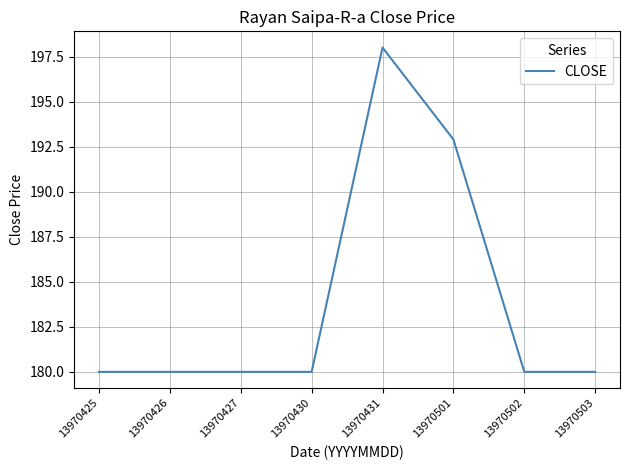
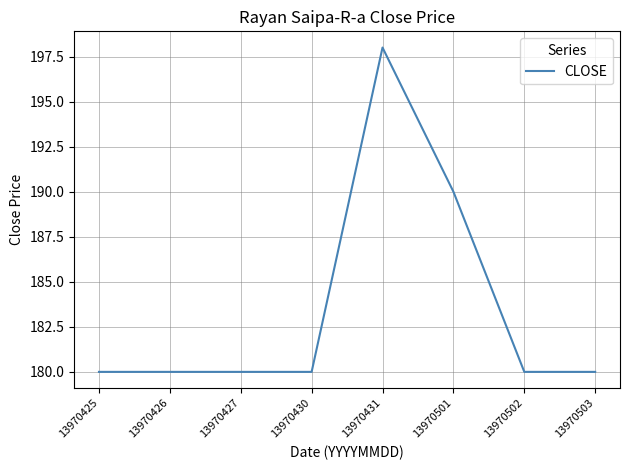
  {
    "13970425": 180.0,
    "13970426": 180.0,
    "13970427": 180.0,
    "13970430": 180.0,
    "13970431": 198.0,
-   "13970501": 192.9,
+   "13970501": 190.0,
    "13970502": 180.0,
    "13970503": 180.0
  }
